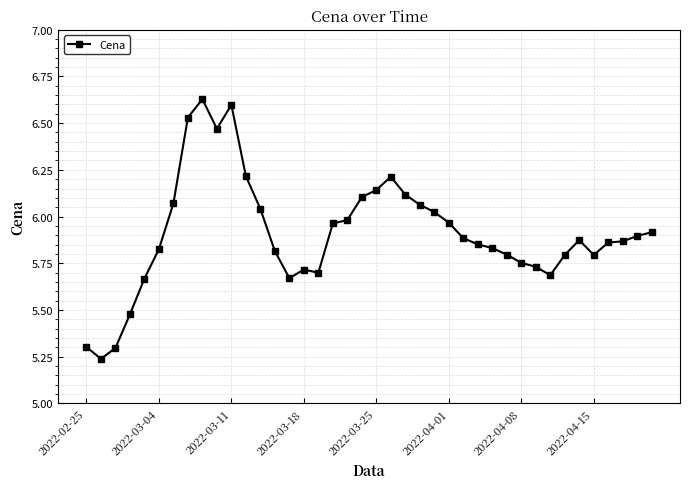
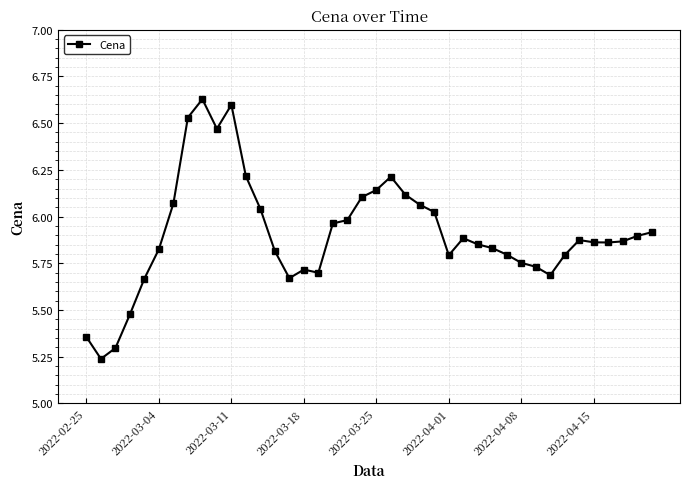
  {
-   "2022-02-25": 5.30,
+   "2022-02-25": 5.36,
    "2022-03-04": 5.83,
    "2022-03-11": 6.60,
    "2022-03-18": 5.72,
    "2022-03-25": 6.14,
-   "2022-04-01": 5.97,
+   "2022-04-01": 5.79,
    "2022-04-08": 5.75,
-   "2022-04-15": 5.79
+   "2022-04-15": 5.86
  }
